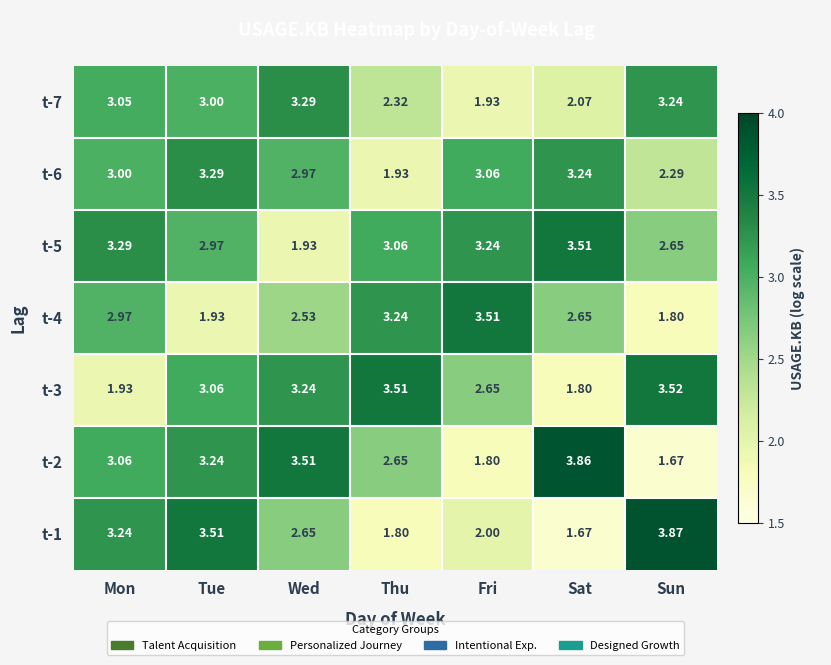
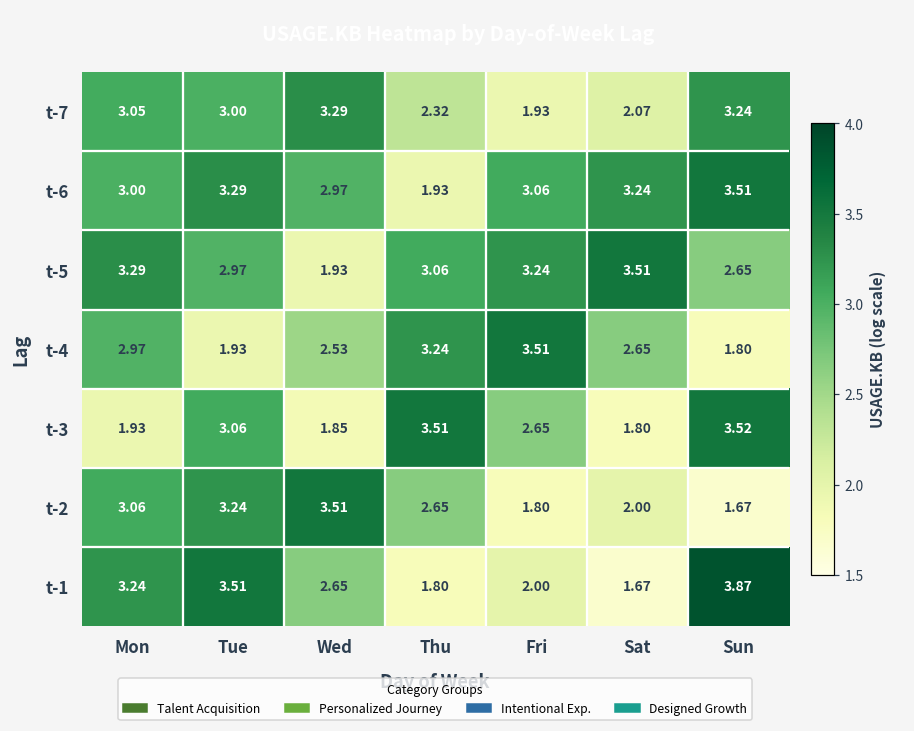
  {
    "t-7": {
      "Mon": 3.05,
      "Tue": 3.00,
      "Wed": 3.29,
      "Thu": 2.32,
      "Fri": 1.93,
      "Sat": 2.07,
      "Sun": 3.24
    },
    "t-6": {
      "Mon": 3.00,
      "Tue": 3.29,
      "Wed": 2.97,
      "Thu": 1.93,
      "Fri": 3.06,
      "Sat": 3.24,
-     "Sun": 2.29
+     "Sun": 3.51
    },
    "t-5": {
      "Mon": 3.29,
      "Tue": 2.97,
      "Wed": 1.93,
      "Thu": 3.06,
      "Fri": 3.24,
      "Sat": 3.51,
      "Sun": 2.65
    },
    "t-4": {
      "Mon": 2.97,
      "Tue": 1.93,
      "Wed": 2.53,
      "Thu": 3.24,
      "Fri": 3.51,
      "Sat": 2.65,
      "Sun": 1.80
    },
    "t-3": {
      "Mon": 1.93,
      "Tue": 3.06,
-     "Wed": 3.24,
+     "Wed": 1.85,
      "Thu": 3.51,
      "Fri": 2.65,
      "Sat": 1.80,
      "Sun": 3.52
    },
    "t-2": {
      "Mon": 3.06,
      "Tue": 3.24,
      "Wed": 3.51,
      "Thu": 2.65,
      "Fri": 1.80,
-     "Sat": 3.86,
+     "Sat": 2.00,
      "Sun": 1.67
    },
    "t-1": {
      "Mon": 3.24,
      "Tue": 3.51,
      "Wed": 2.65,
      "Thu": 1.80,
      "Fri": 2.00,
      "Sat": 1.67,
      "Sun": 3.87
    }
  }
